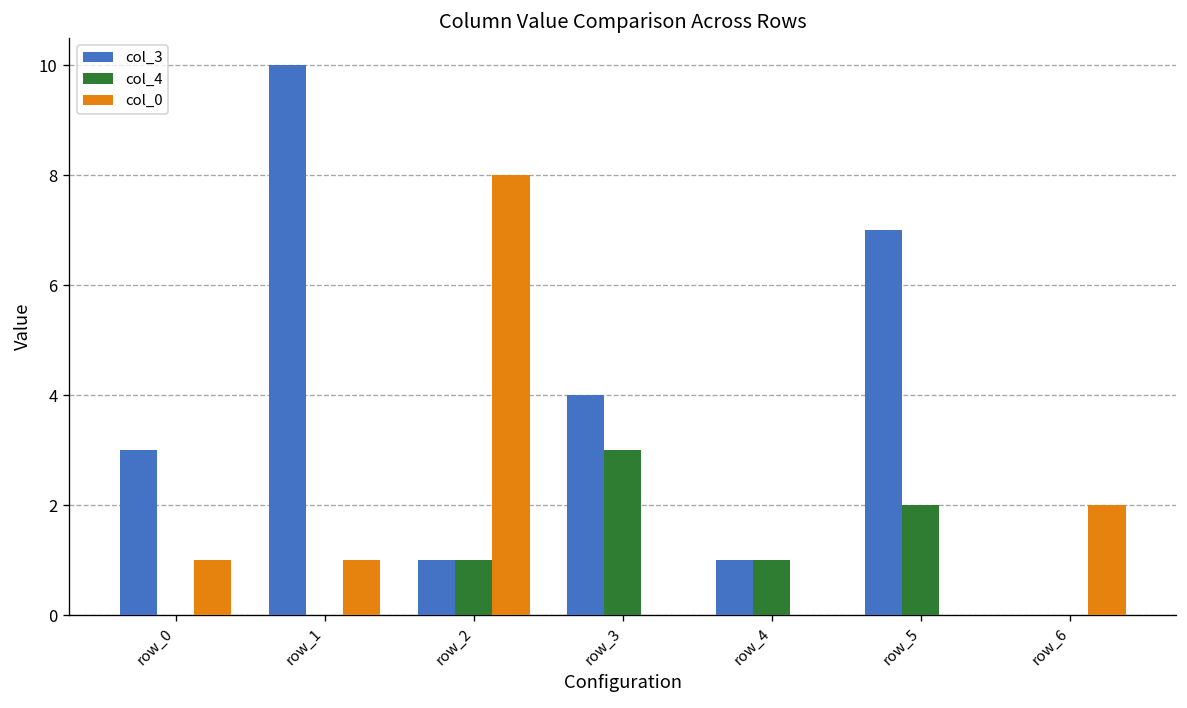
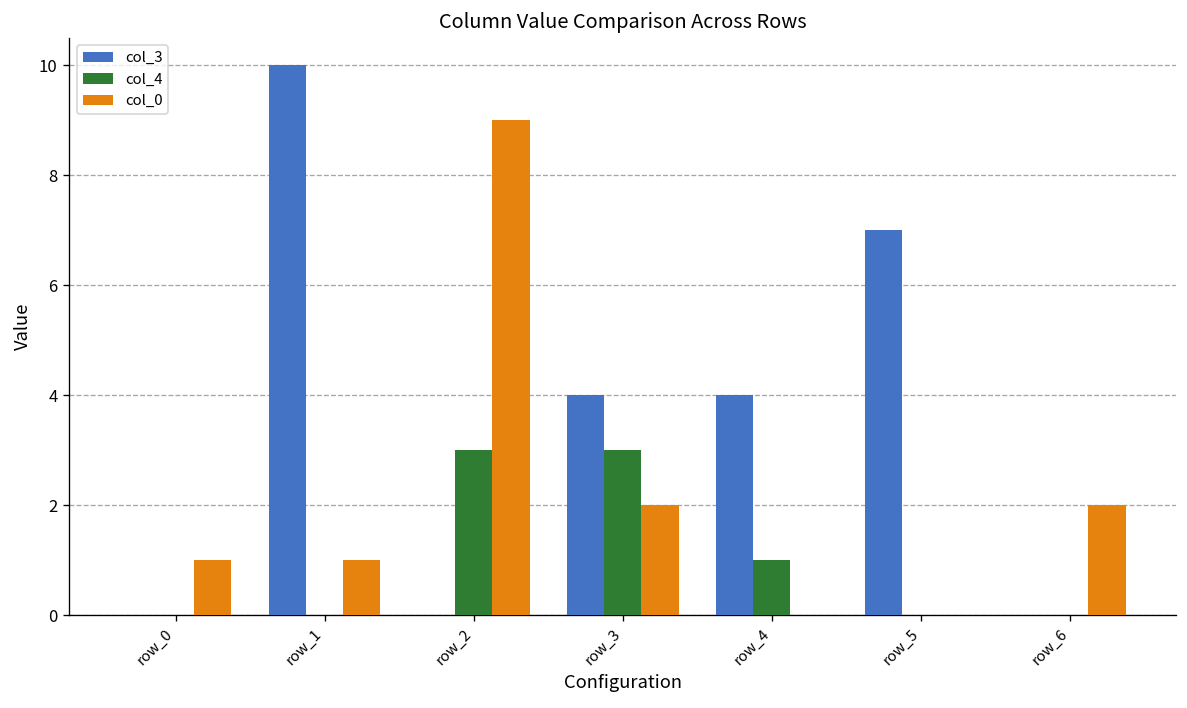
  {
    "col_3": {
-     "row_0": 3,
+     "row_0": 0,
      "row_1": 10,
-     "row_2": 1,
+     "row_2": 0,
      "row_3": 4,
-     "row_4": 1,
+     "row_4": 4,
      "row_5": 7,
      "row_6": 0
    },
    "col_4": {
      "row_0": 0,
      "row_1": 0,
-     "row_2": 1,
+     "row_2": 3,
      "row_3": 3,
      "row_4": 1,
-     "row_5": 2,
+     "row_5": 0,
      "row_6": 0
    },
    "col_0": {
      "row_0": 1,
      "row_1": 1,
-     "row_2": 8,
-     "row_3": 0,
+     "row_2": 9,
+     "row_3": 2,
      "row_4": 0,
      "row_5": 0,
      "row_6": 2
    }
  }
